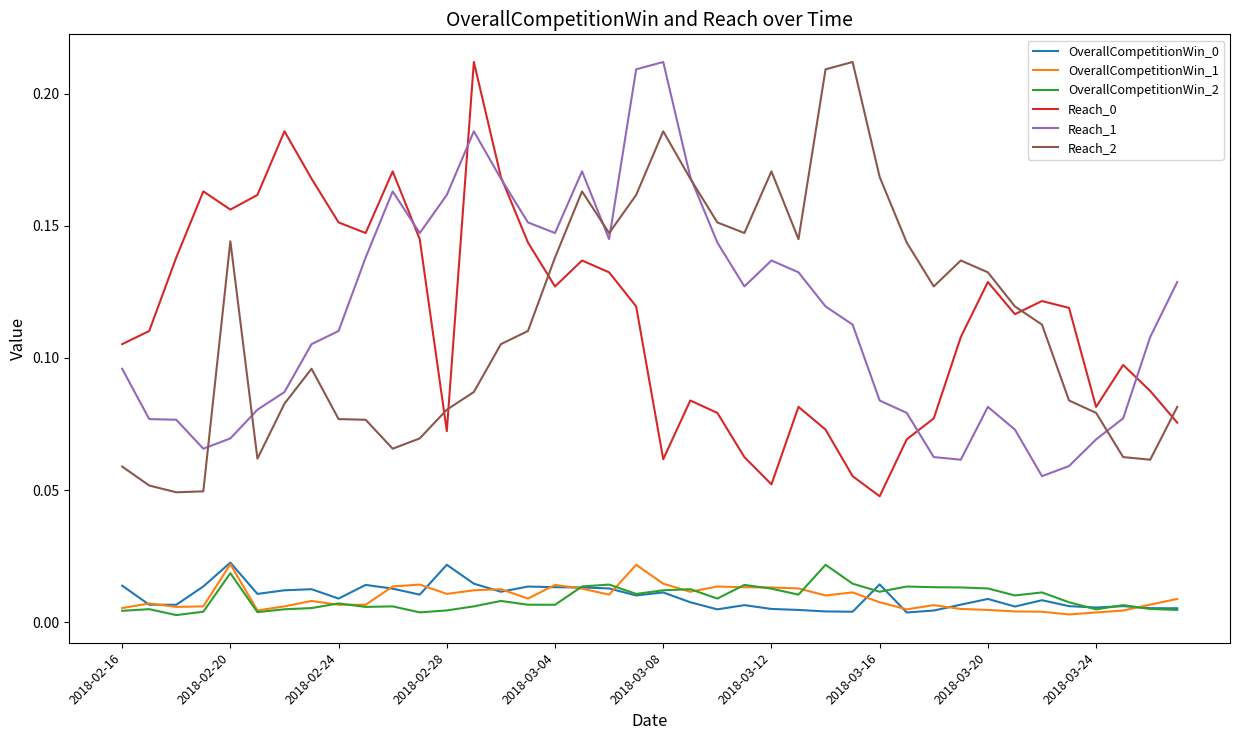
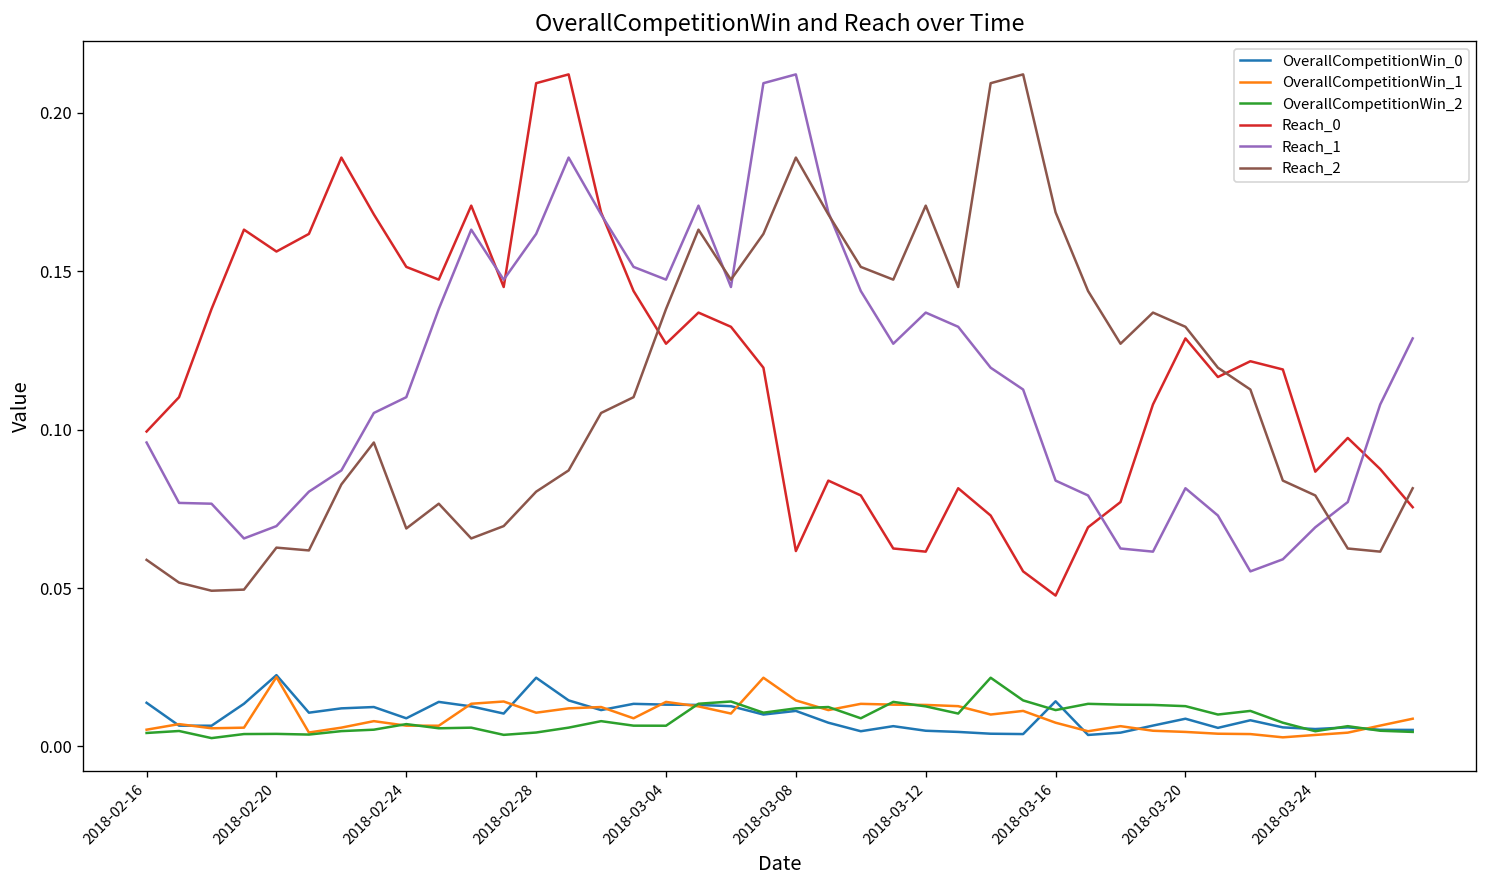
  {
    "OverallCompetitionWin_0": {
      "2018-02-16": 0.014,
      "2018-02-24": 0.009,
      "2018-02-28": 0.022,
      "2018-03-12": 0.005,
      "2018-03-16": 0.014,
      "2018-03-20": 0.009
    },
    "OverallCompetitionWin_1": {
      "2018-02-16": 0.005,
      "2018-02-28": 0.011,
      "2018-03-08": 0.015,
      "2018-03-16": 0.008,
      "2018-03-20": 0.005,
      "2018-03-24": 0.004
    },
    "OverallCompetitionWin_2": {
      "2018-02-16": 0.004,
-     "2018-02-20": 0.019,
+     "2018-02-20": 0.004,
      "2018-02-28": 0.004,
      "2018-03-04": 0.007,
      "2018-03-16": 0.011,
      "2018-03-20": 0.013
    },
    "Reach_0": {
-     "2018-02-16": 0.105,
+     "2018-02-16": 0.099,
      "2018-02-20": 0.156,
      "2018-02-24": 0.151,
-     "2018-02-28": 0.072,
+     "2018-02-28": 0.209,
      "2018-03-04": 0.127,
      "2018-03-08": 0.062,
-     "2018-03-12": 0.052,
+     "2018-03-12": 0.061,
      "2018-03-16": 0.048,
      "2018-03-20": 0.129,
-     "2018-03-24": 0.081
+     "2018-03-24": 0.087
    },
    "Reach_1": {
      "2018-02-16": 0.096,
      "2018-02-20": 0.070,
      "2018-02-24": 0.110,
      "2018-02-28": 0.162,
      "2018-03-04": 0.147,
      "2018-03-08": 0.212,
      "2018-03-12": 0.137,
      "2018-03-16": 0.084,
      "2018-03-20": 0.081,
      "2018-03-24": 0.069
    },
    "Reach_2": {
      "2018-02-16": 0.059,
-     "2018-02-20": 0.144,
-     "2018-02-24": 0.077,
+     "2018-02-20": 0.063,
+     "2018-02-24": 0.069,
      "2018-02-28": 0.080,
      "2018-03-04": 0.138,
      "2018-03-08": 0.186,
      "2018-03-12": 0.171,
      "2018-03-16": 0.169,
      "2018-03-20": 0.132,
      "2018-03-24": 0.079
    }
  }
